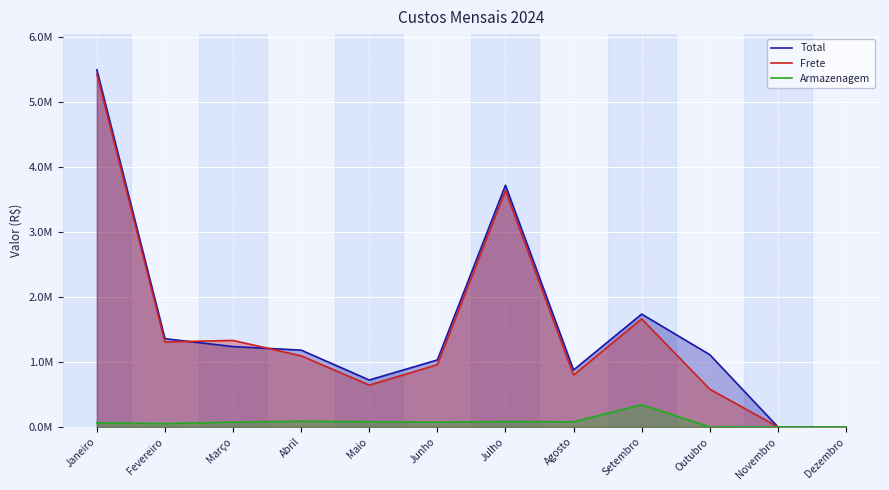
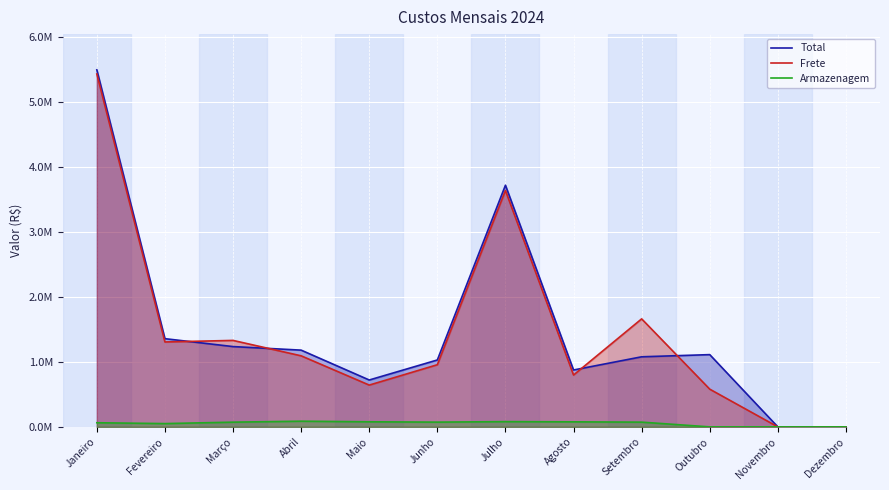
  {
    "Total": {
      "Janeiro": 5500000,
      "Fevereiro": 1400000,
      "Março": 1200000,
      "Abril": 1200000,
      "Maio": 700000,
      "Junho": 1000000,
      "Julho": 3700000,
      "Agosto": 900000,
-     "Setembro": 1700000,
+     "Setembro": 1100000,
      "Outubro": 1100000
    },
    "Frete": {
      "Janeiro": 5400000,
      "Fevereiro": 1300000,
      "Março": 1300000,
      "Abril": 1100000,
      "Maio": 600000,
      "Junho": 1000000,
      "Julho": 3600000,
      "Agosto": 800000,
      "Setembro": 1700000,
      "Outubro": 600000
    },
    "Armazenagem": {
      "Janeiro": 100000,
      "Fevereiro": 100000,
      "Março": 100000,
      "Abril": 100000,
      "Maio": 100000,
      "Junho": 100000,
      "Julho": 100000,
      "Agosto": 100000,
-     "Setembro": 300000,
+     "Setembro": 100000,
      "Outubro": 0
    }
  }
